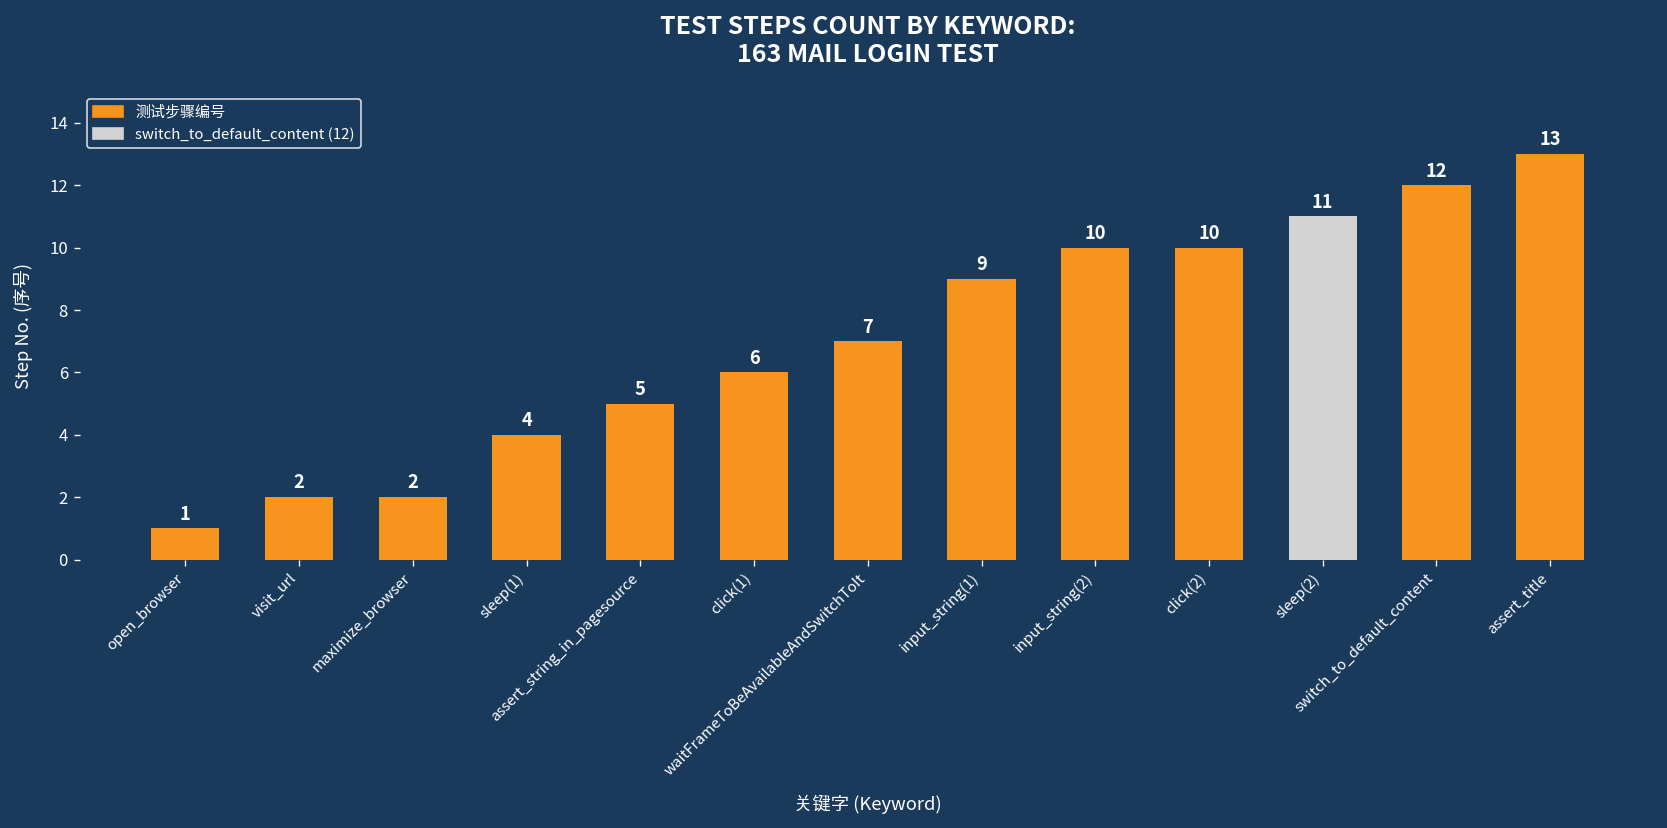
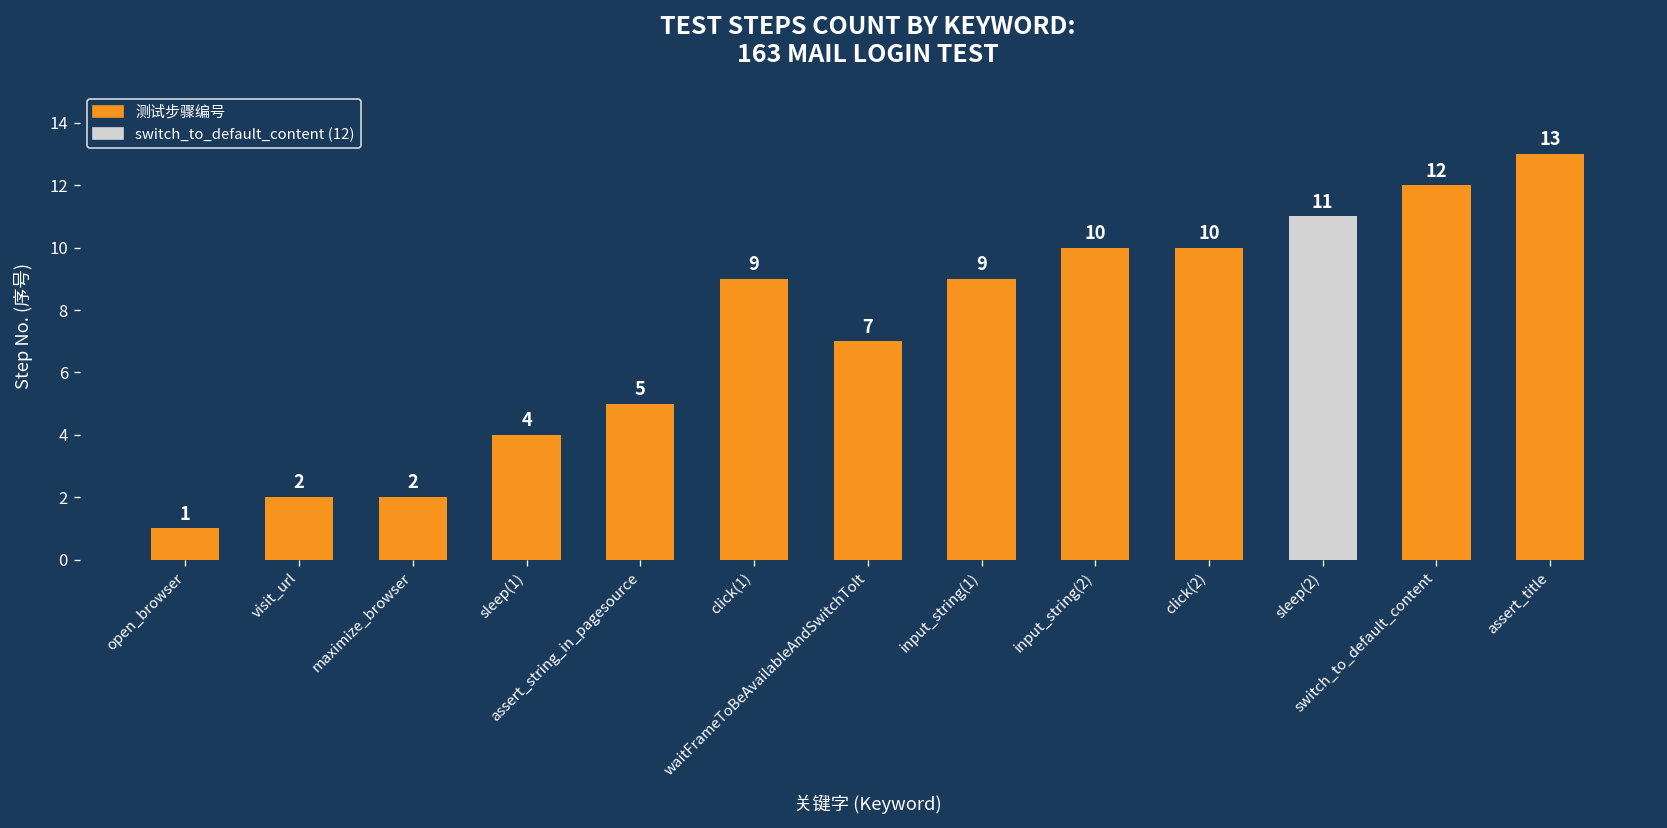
  {
    "open_browser": 1,
    "visit_url": 2,
    "maximize_browser": 2,
    "sleep(1)": 4,
    "assert_string_in_pagesource": 5,
-   "click(1)": 6,
+   "click(1)": 9,
    "waitFrameToBeAvailableAndSwitchToIt": 7,
    "input_string(1)": 9,
    "input_string(2)": 10,
    "click(2)": 10,
    "sleep(2)": 11,
    "switch_to_default_content": 12,
    "assert_title": 13
  }
